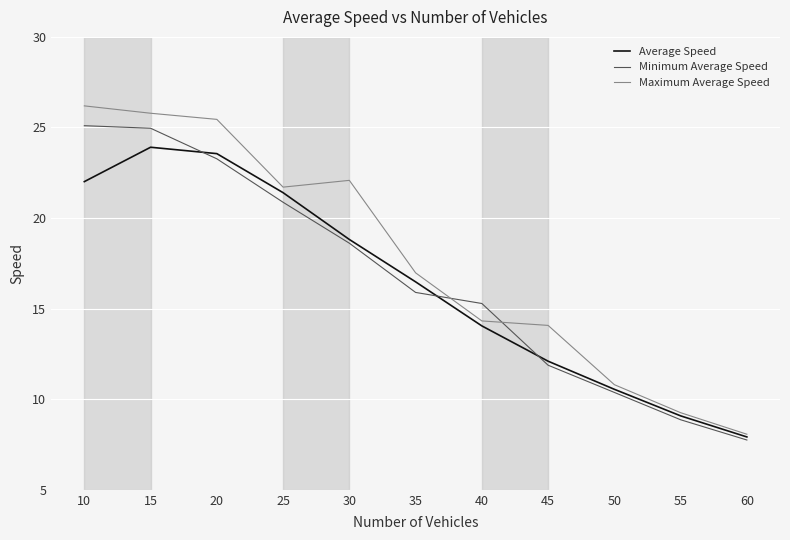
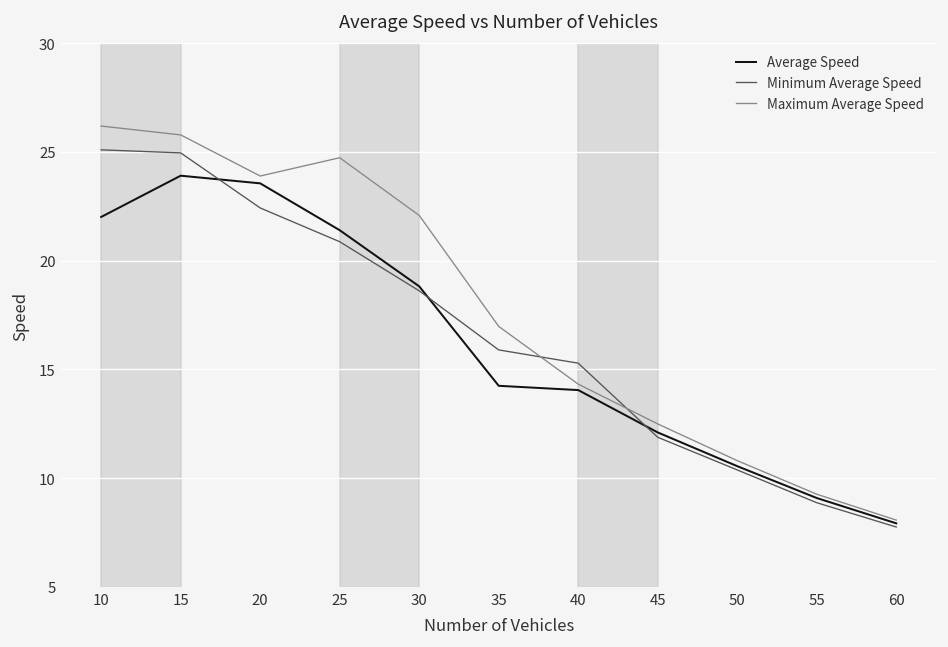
  {
    "Average Speed": {
      "10": 22.0,
      "15": 23.9,
      "20": 23.6,
      "25": 21.4,
      "30": 18.8,
-     "35": 16.5,
+     "35": 14.2,
      "40": 14.0,
      "45": 12.1,
      "50": 10.5,
      "55": 9.1,
      "60": 7.9
    },
    "Minimum Average Speed": {
      "10": 25.1,
      "15": 25.0,
-     "20": 23.3,
+     "20": 22.4,
      "25": 20.9,
      "30": 18.6,
      "35": 15.9,
      "40": 15.3,
      "45": 11.9,
      "50": 10.4,
      "55": 8.9,
      "60": 7.7
    },
    "Maximum Average Speed": {
      "10": 26.2,
      "15": 25.8,
-     "20": 25.4,
-     "25": 21.7,
+     "20": 23.9,
+     "25": 24.7,
      "30": 22.1,
      "35": 17.0,
      "40": 14.3,
-     "45": 14.1,
+     "45": 12.5,
      "50": 10.8,
      "55": 9.3,
      "60": 8.1
    }
  }
